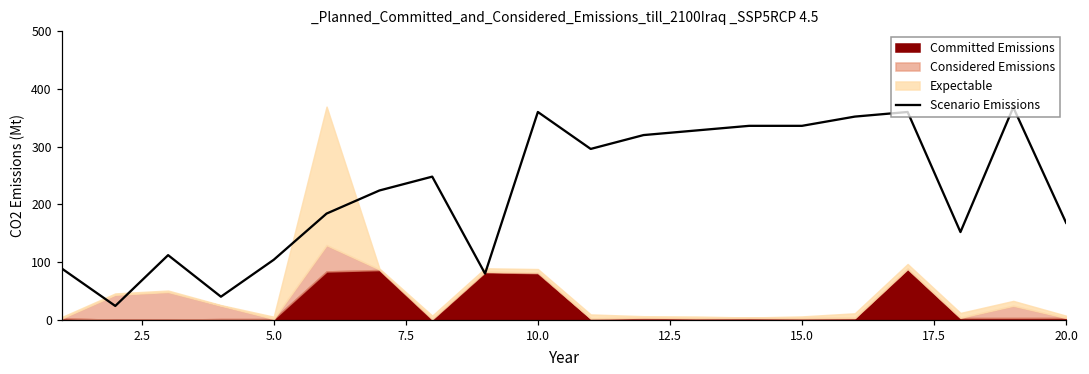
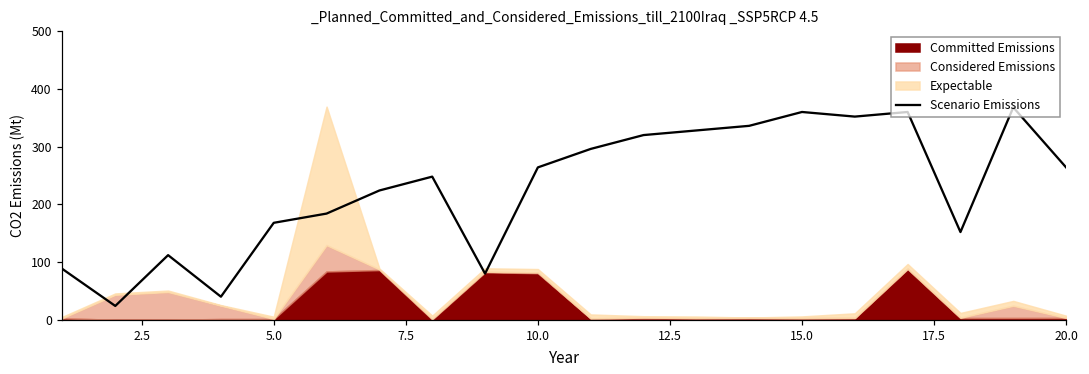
  {
    "Scenario Emissions": {
-     "5.0": 100,
-     "10.0": 360,
-     "15.0": 340,
-     "20.0": 170
+     "5.0": 170,
+     "10.0": 260,
+     "15.0": 360,
+     "20.0": 260
    },
    "Expectable": {
      "10.0": 10
    }
  }
